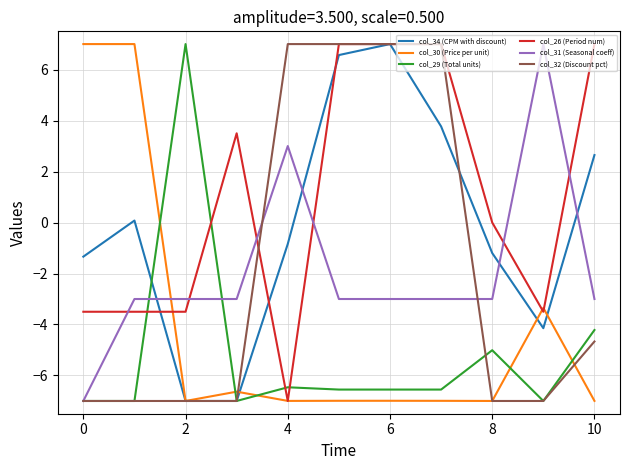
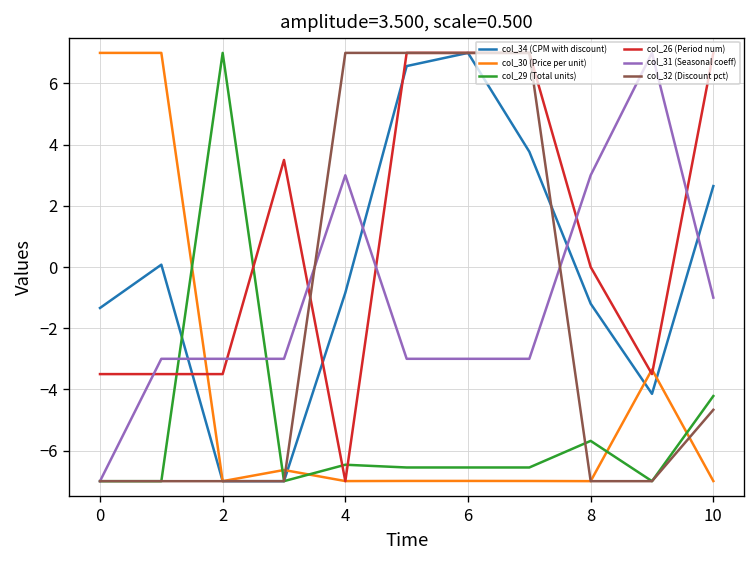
  {
    "col_34 (CPM with discount)": {
      "0": -1.3,
      "4": -0.8,
      "8": -1.2,
      "10": 2.6
    },
    "col_30 (Price per unit)": {
      "0": 7.0,
      "6": -7.0,
      "10": -7.0
    },
    "col_29 (Total units)": {
      "2": 7.0,
      "4": -6.5,
      "6": -6.6,
-     "8": -5.0,
+     "8": -5.7,
      "10": -4.2
    },
    "col_26 (Period num)": {
      "0": -3.5,
      "2": -3.5,
      "8": 0.0
    },
    "col_31 (Seasonal coeff)": {
      "2": -3.0,
      "4": 3.0,
      "6": -3.0,
-     "8": -3.0,
-     "10": -3.0
+     "8": 3.0,
+     "10": -1.0
    },
    "col_32 (Discount pct)": {
      "4": 7.0,
      "10": -4.7
    }
  }
